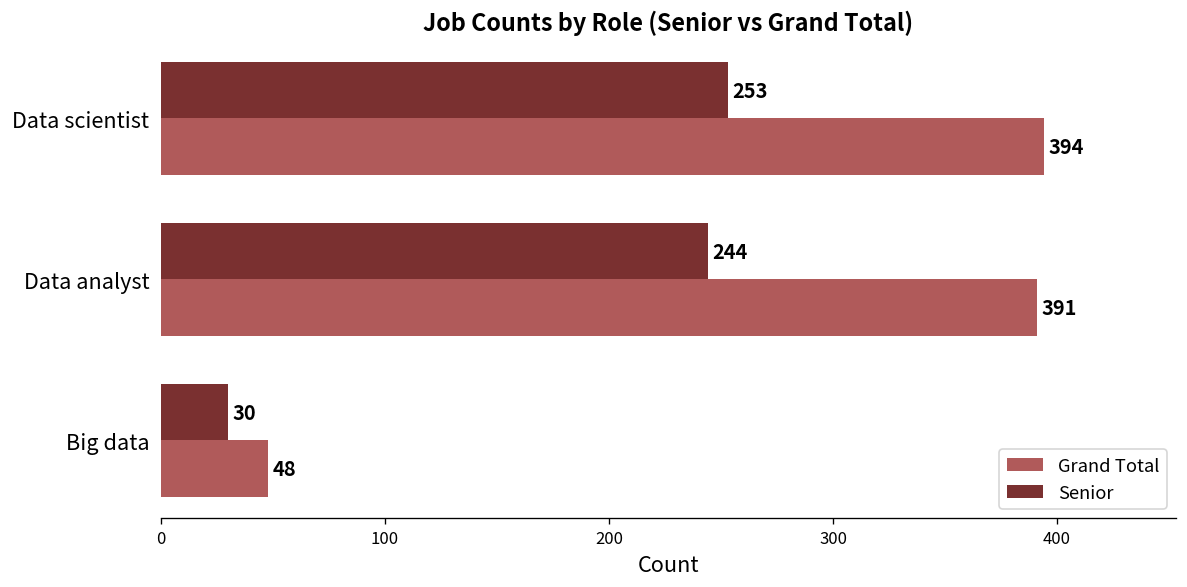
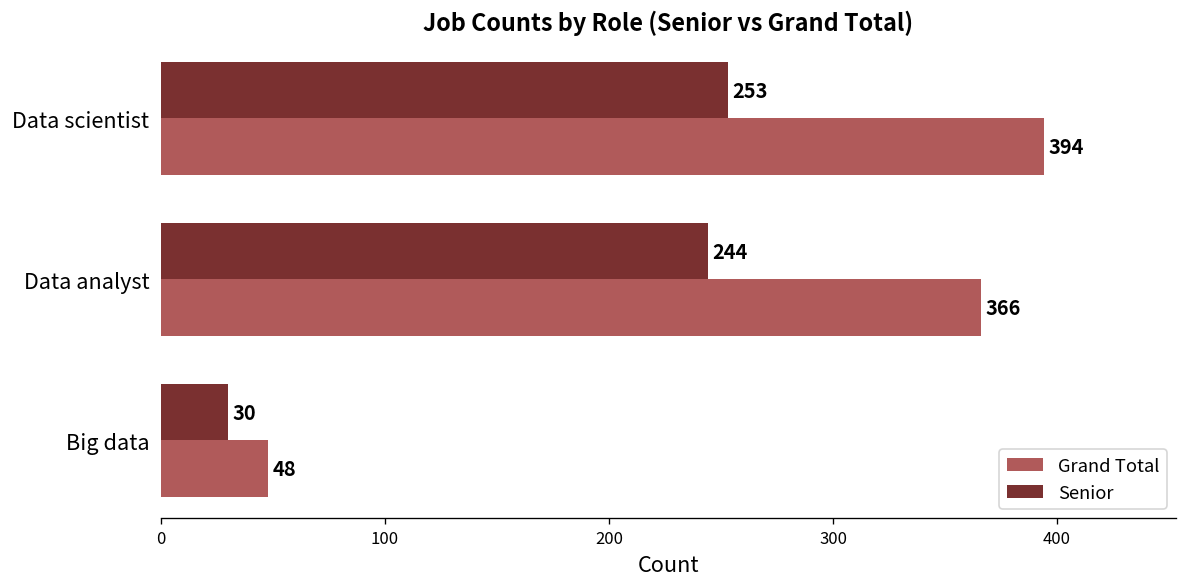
  {
    "Grand Total": {
      "Data scientist": 394,
-     "Data analyst": 391,
+     "Data analyst": 366,
      "Big data": 48
    },
    "Senior": {
      "Data scientist": 253,
      "Data analyst": 244,
      "Big data": 30
    }
  }
